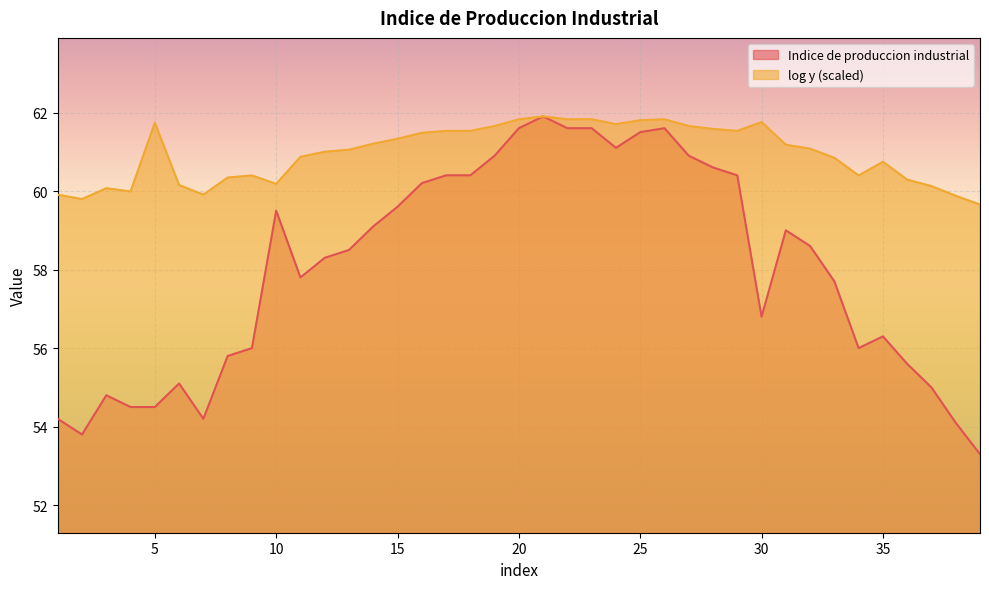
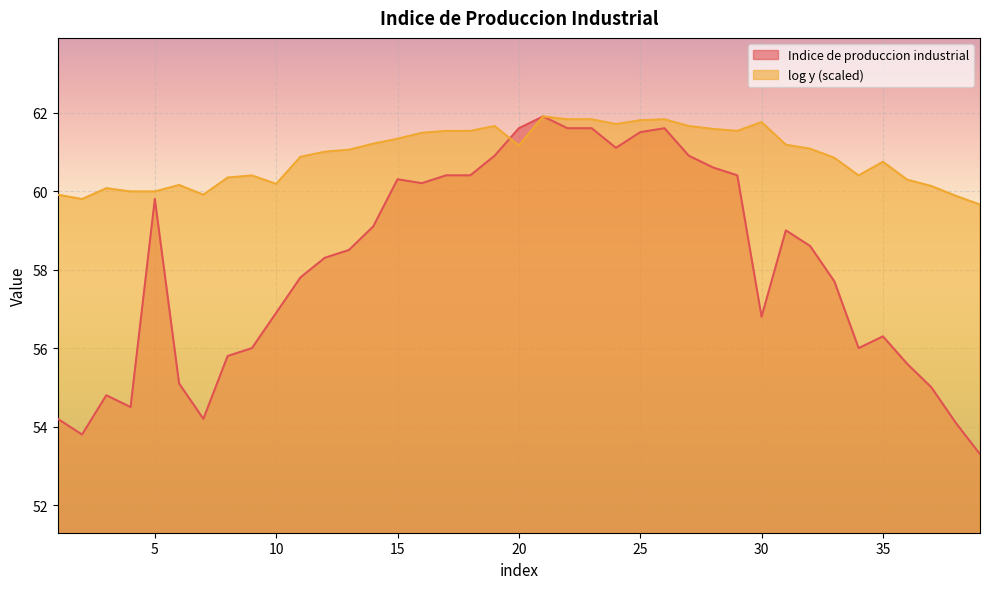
  {
    "Indice de produccion industrial": {
-     "5": 54.5,
-     "10": 59.5,
-     "15": 59.6,
+     "5": 59.8,
+     "10": 56.9,
+     "15": 60.3,
      "20": 61.6,
      "25": 61.5,
      "30": 56.8,
      "35": 56.3
    },
    "log y (scaled)": {
-     "5": 61.7,
+     "5": 60.0,
      "10": 60.2,
      "15": 61.3,
-     "20": 61.8,
+     "20": 61.2,
      "25": 61.8,
      "30": 61.8,
      "35": 60.7
    }
  }
